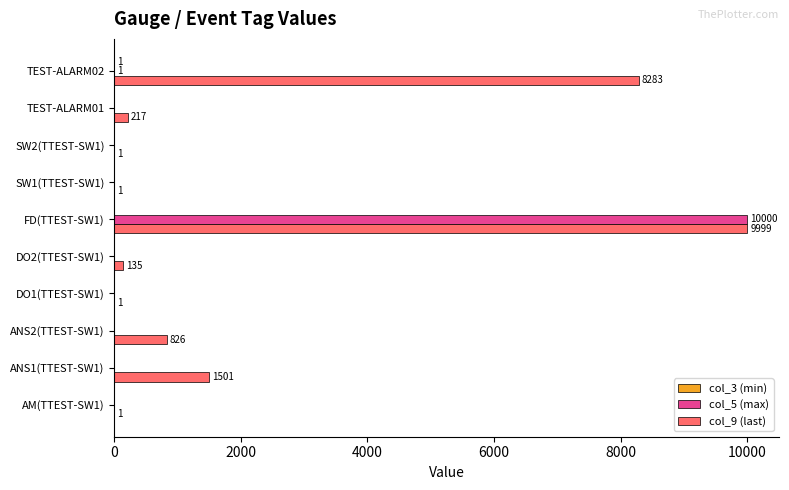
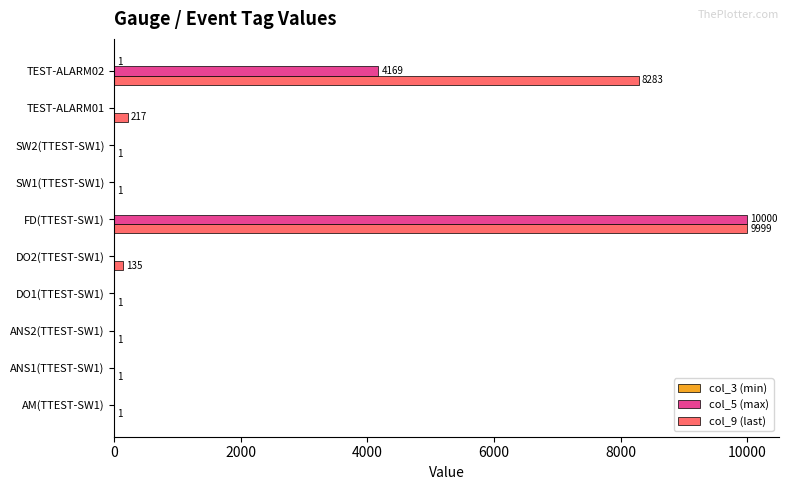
  {
    "col_3 (min)": {
      "TEST-ALARM02": 1
    },
    "col_5 (max)": {
-     "TEST-ALARM02": 1,
+     "TEST-ALARM02": 4169,
      "FD(TTEST-SW1)": 10000
    },
    "col_9 (last)": {
      "TEST-ALARM02": 8283,
      "TEST-ALARM01": 217,
      "SW2(TTEST-SW1)": 1,
      "SW1(TTEST-SW1)": 1,
      "FD(TTEST-SW1)": 9999,
      "DO2(TTEST-SW1)": 135,
      "DO1(TTEST-SW1)": 1,
-     "ANS2(TTEST-SW1)": 826,
-     "ANS1(TTEST-SW1)": 1501,
+     "ANS2(TTEST-SW1)": 1,
+     "ANS1(TTEST-SW1)": 1,
      "AM(TTEST-SW1)": 1
    }
  }
